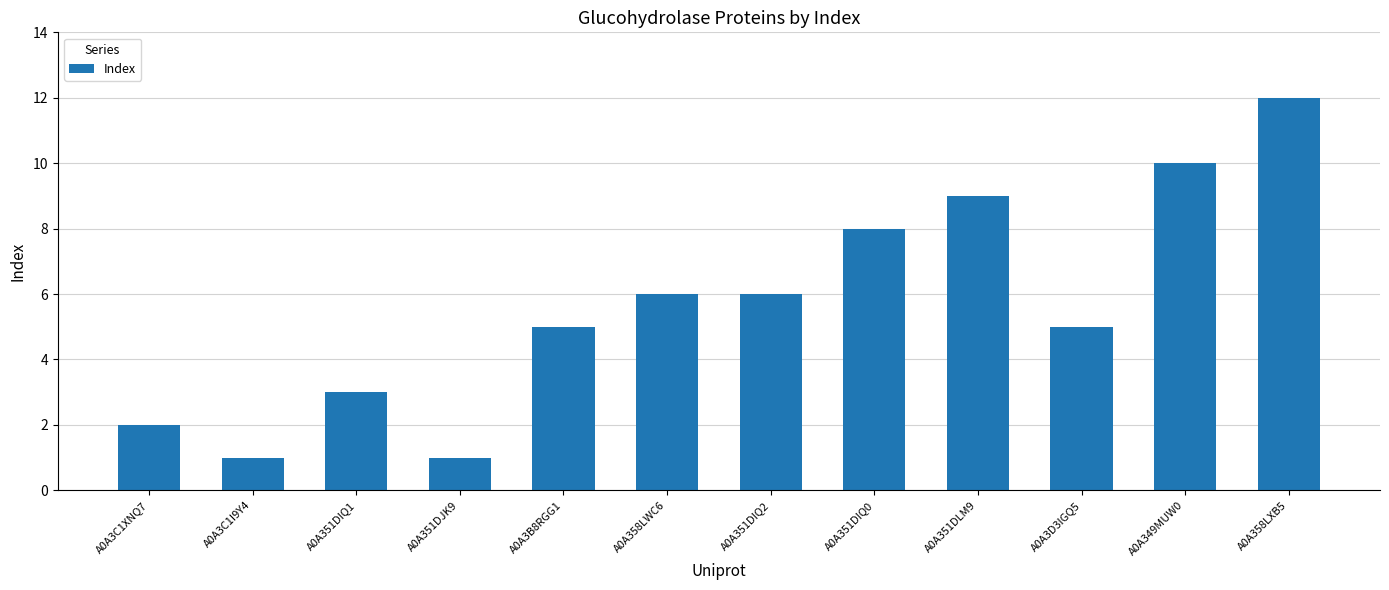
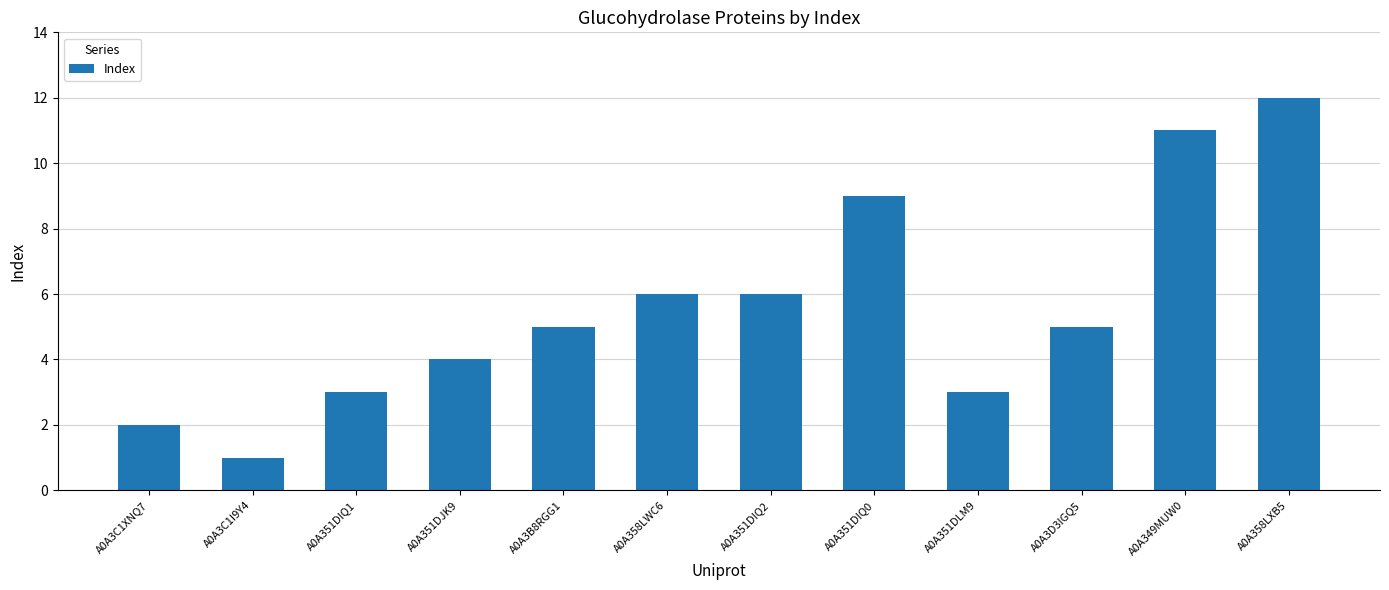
  {
    "A0A3C1XNQ7": 2,
    "A0A3C1I9Y4": 1,
    "A0A351DIQ1": 3,
-   "A0A351DJK9": 1,
+   "A0A351DJK9": 4,
    "A0A3B8RGG1": 5,
    "A0A358LWC6": 6,
    "A0A351DIQ2": 6,
-   "A0A351DIQ0": 8,
-   "A0A351DLM9": 9,
+   "A0A351DIQ0": 9,
+   "A0A351DLM9": 3,
    "A0A3D3IGQ5": 5,
-   "A0A349MUW0": 10,
+   "A0A349MUW0": 11,
    "A0A358LXB5": 12
  }
